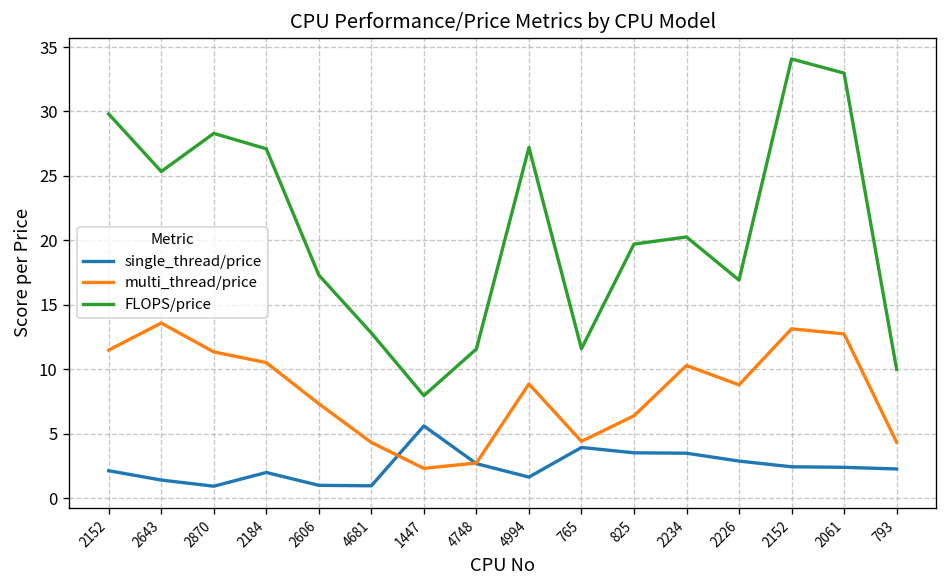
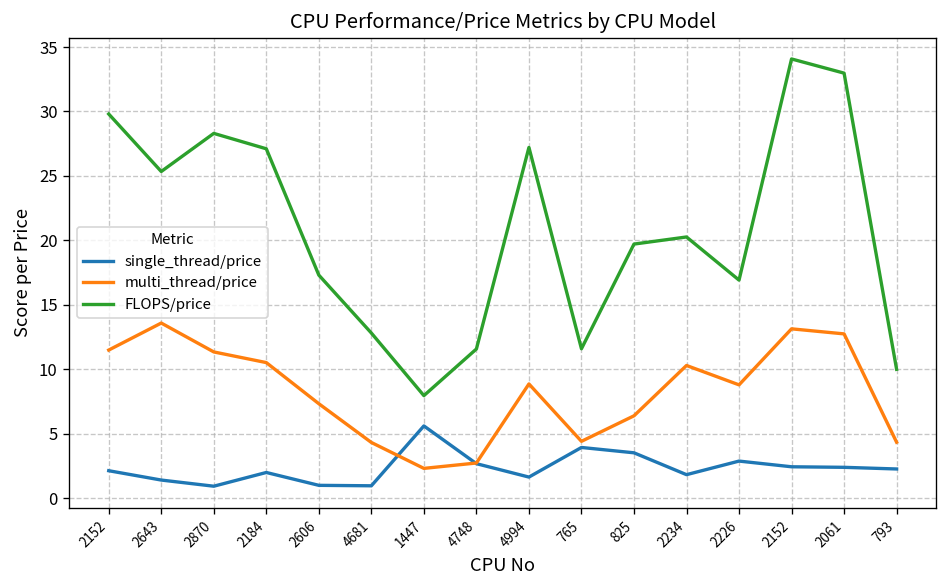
  {
    "single_thread/price": {
      "2643": 1.4,
      "2870": 0.9,
      "2184": 2.0,
      "2606": 1.0,
      "4681": 1.0,
      "1447": 5.6,
      "4994": 1.6,
      "765": 3.9,
      "825": 3.5,
-     "2234": 3.5,
+     "2234": 1.8,
      "2226": 2.9,
      "2061": 2.4,
      "793": 2.3
    },
    "multi_thread/price": {
      "2643": 13.6,
      "2870": 11.3,
      "2184": 10.5,
      "2606": 7.3,
      "4681": 4.3,
      "1447": 2.3,
      "4994": 8.9,
      "765": 4.4,
      "825": 6.4,
      "2234": 10.3,
      "2226": 8.8,
      "2061": 12.7,
      "793": 4.3
    },
    "FLOPS/price": {
      "2643": 25.3,
      "2870": 28.3,
      "2184": 27.1,
      "2606": 17.3,
      "4681": 12.8,
      "1447": 8.0,
      "4748": 11.6,
      "4994": 27.2,
      "765": 11.6,
      "825": 19.7,
      "2234": 20.3,
      "2226": 16.9,
      "2061": 33.0,
      "793": 10.0
    }
  }
